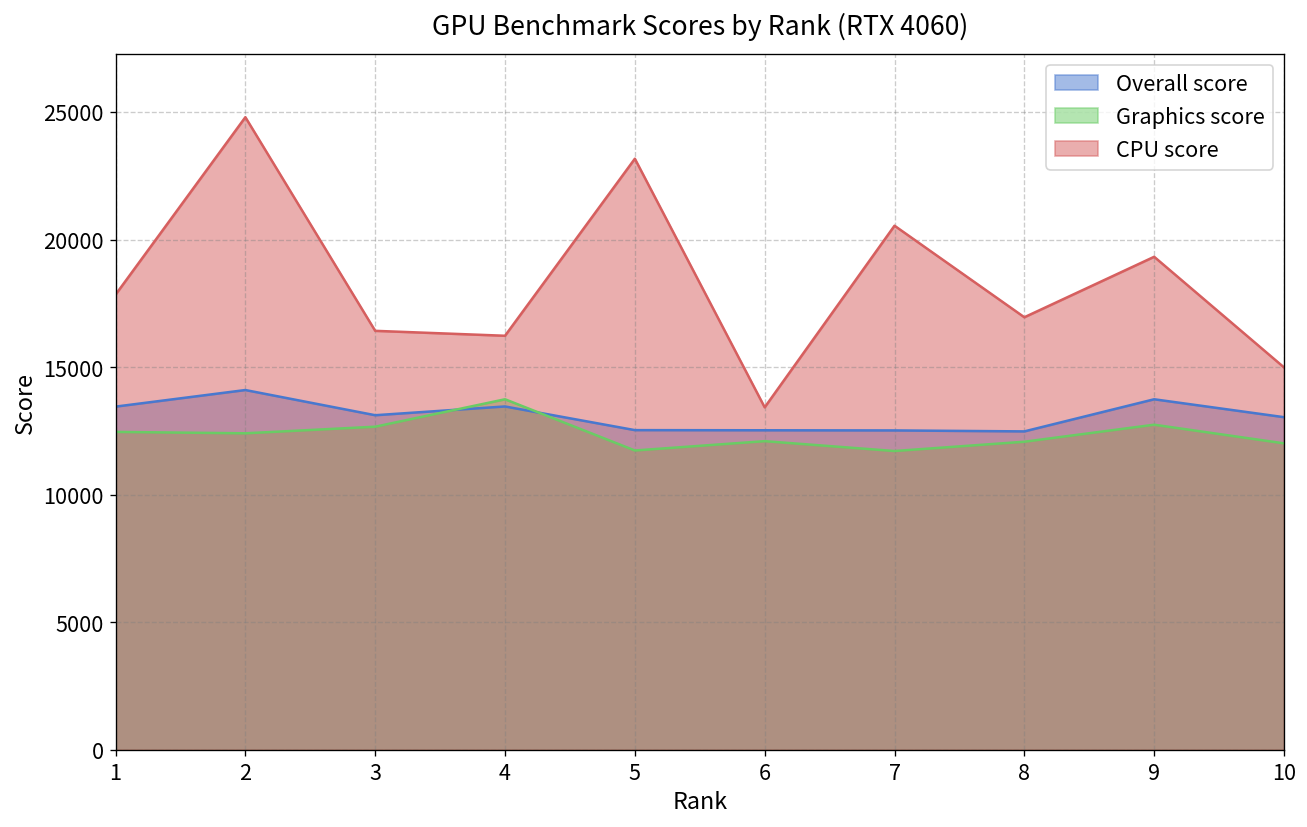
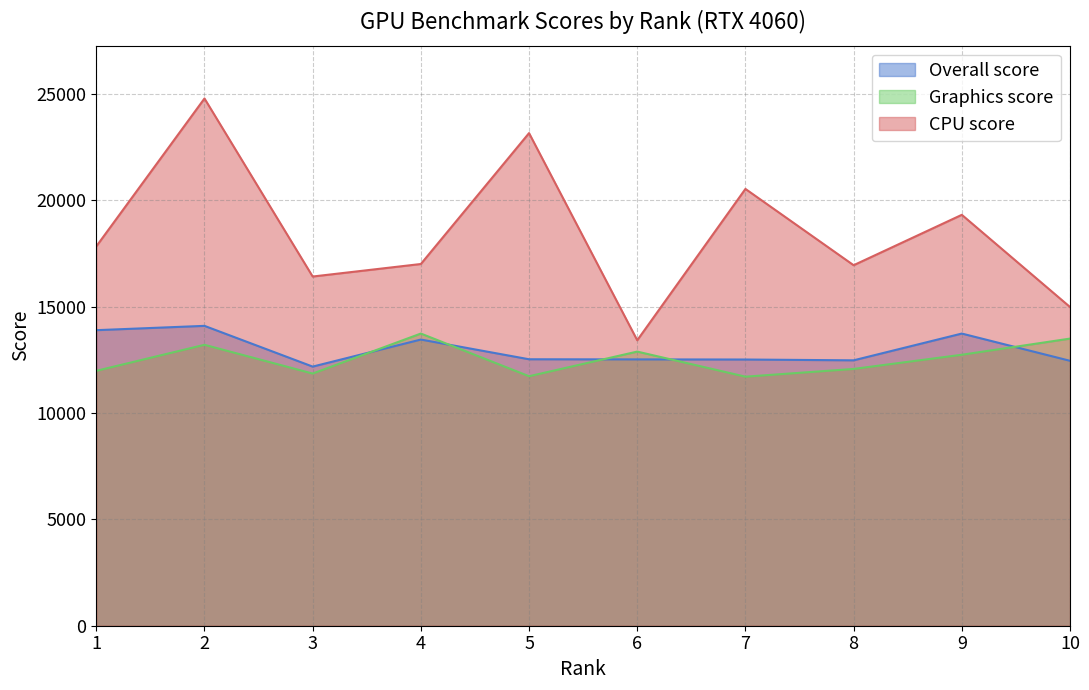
  {
    "Overall score": {
-     "1": 13500,
+     "1": 13900,
      "2": 14100,
-     "3": 13100,
+     "3": 12200,
      "4": 13500,
      "5": 12500,
      "6": 12500,
      "7": 12500,
      "8": 12500,
      "9": 13700,
-     "10": 13000
+     "10": 12500
    },
    "Graphics score": {
-     "1": 12500,
-     "2": 12400,
-     "3": 12700,
+     "1": 12000,
+     "2": 13200,
+     "3": 11900,
      "4": 13700,
      "5": 11700,
-     "6": 12100,
+     "6": 12900,
      "7": 11700,
      "8": 12100,
      "9": 12700,
-     "10": 12000
+     "10": 13500
    },
    "CPU score": {
      "1": 17800,
      "2": 24800,
      "3": 16400,
-     "4": 16200,
+     "4": 17000,
      "5": 23200,
      "6": 13400,
      "7": 20500,
      "8": 17000,
      "9": 19300,
      "10": 15000
    }
  }
